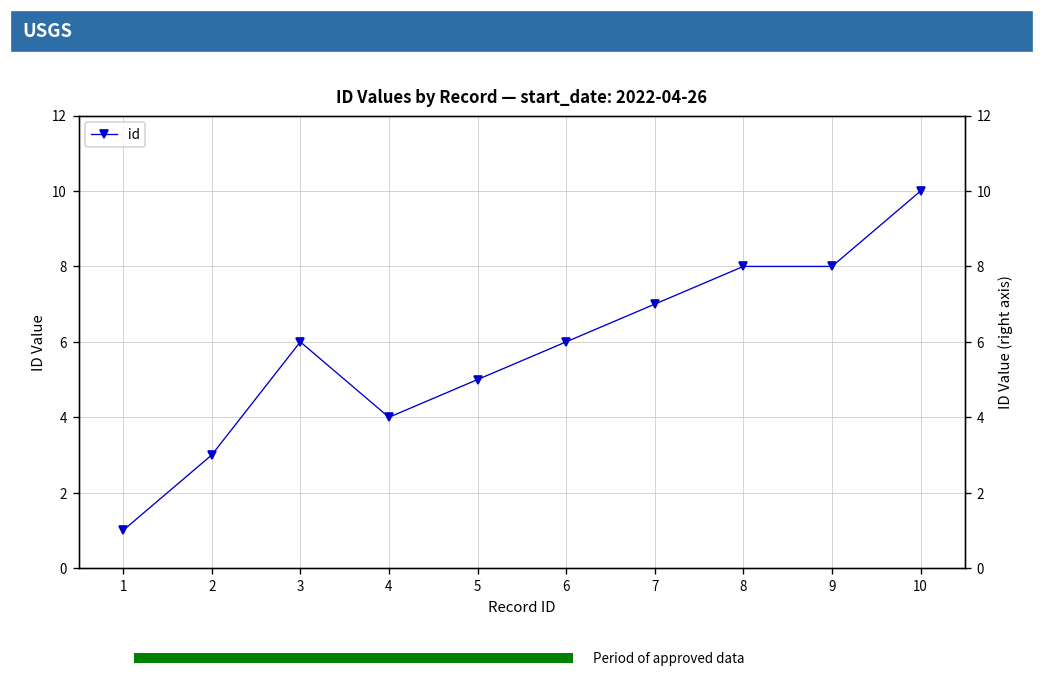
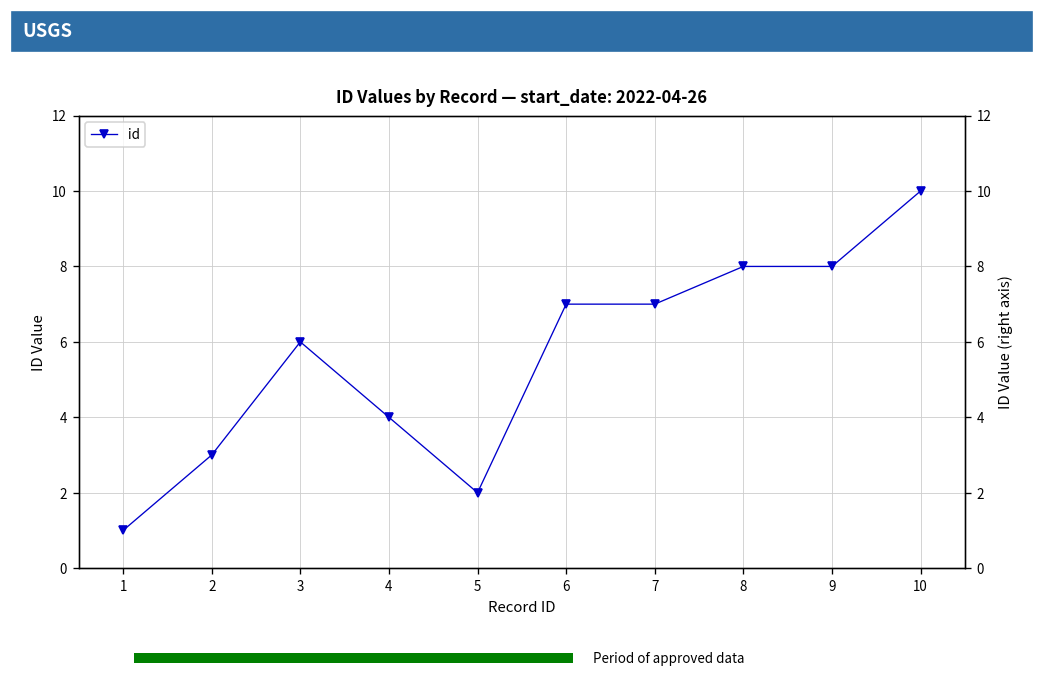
  {
    "1": 1,
    "2": 3,
    "3": 6,
    "4": 4,
-   "5": 5,
-   "6": 6,
+   "5": 2,
+   "6": 7,
    "7": 7,
    "8": 8,
    "9": 8,
    "10": 10
  }
